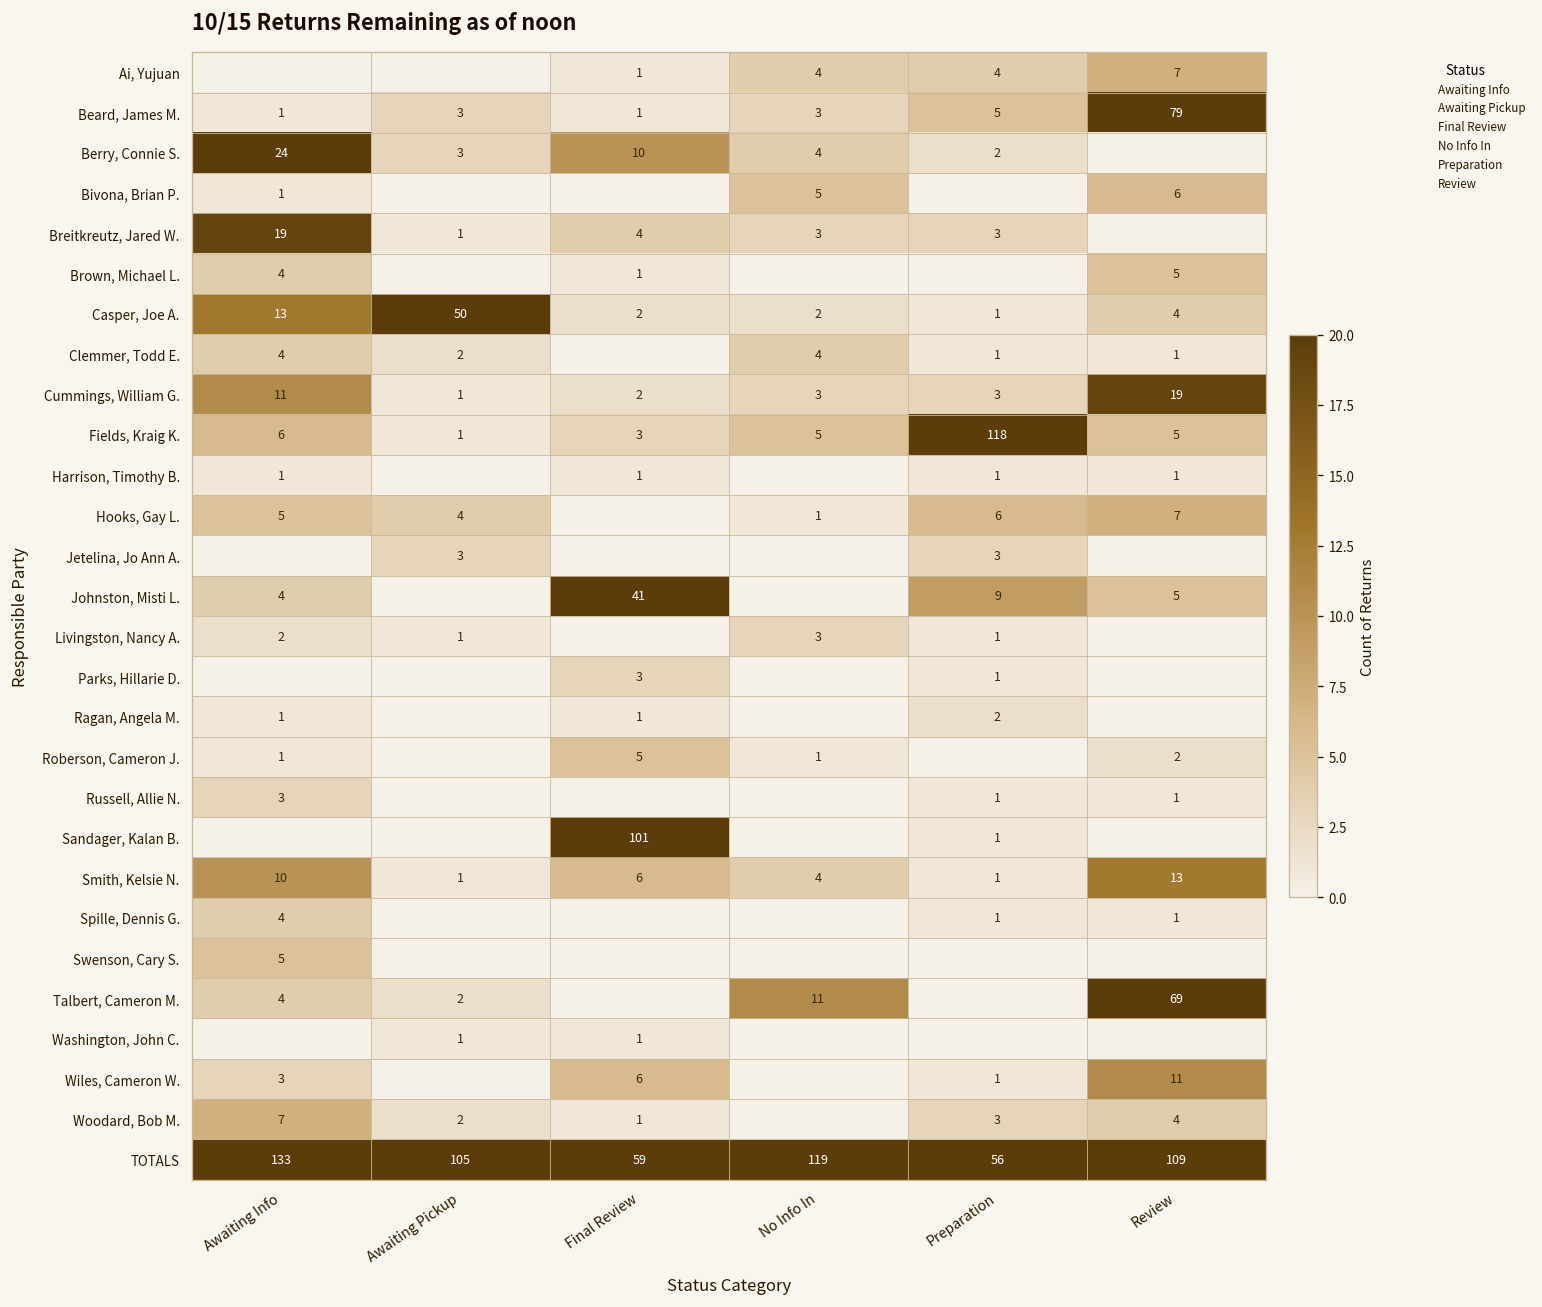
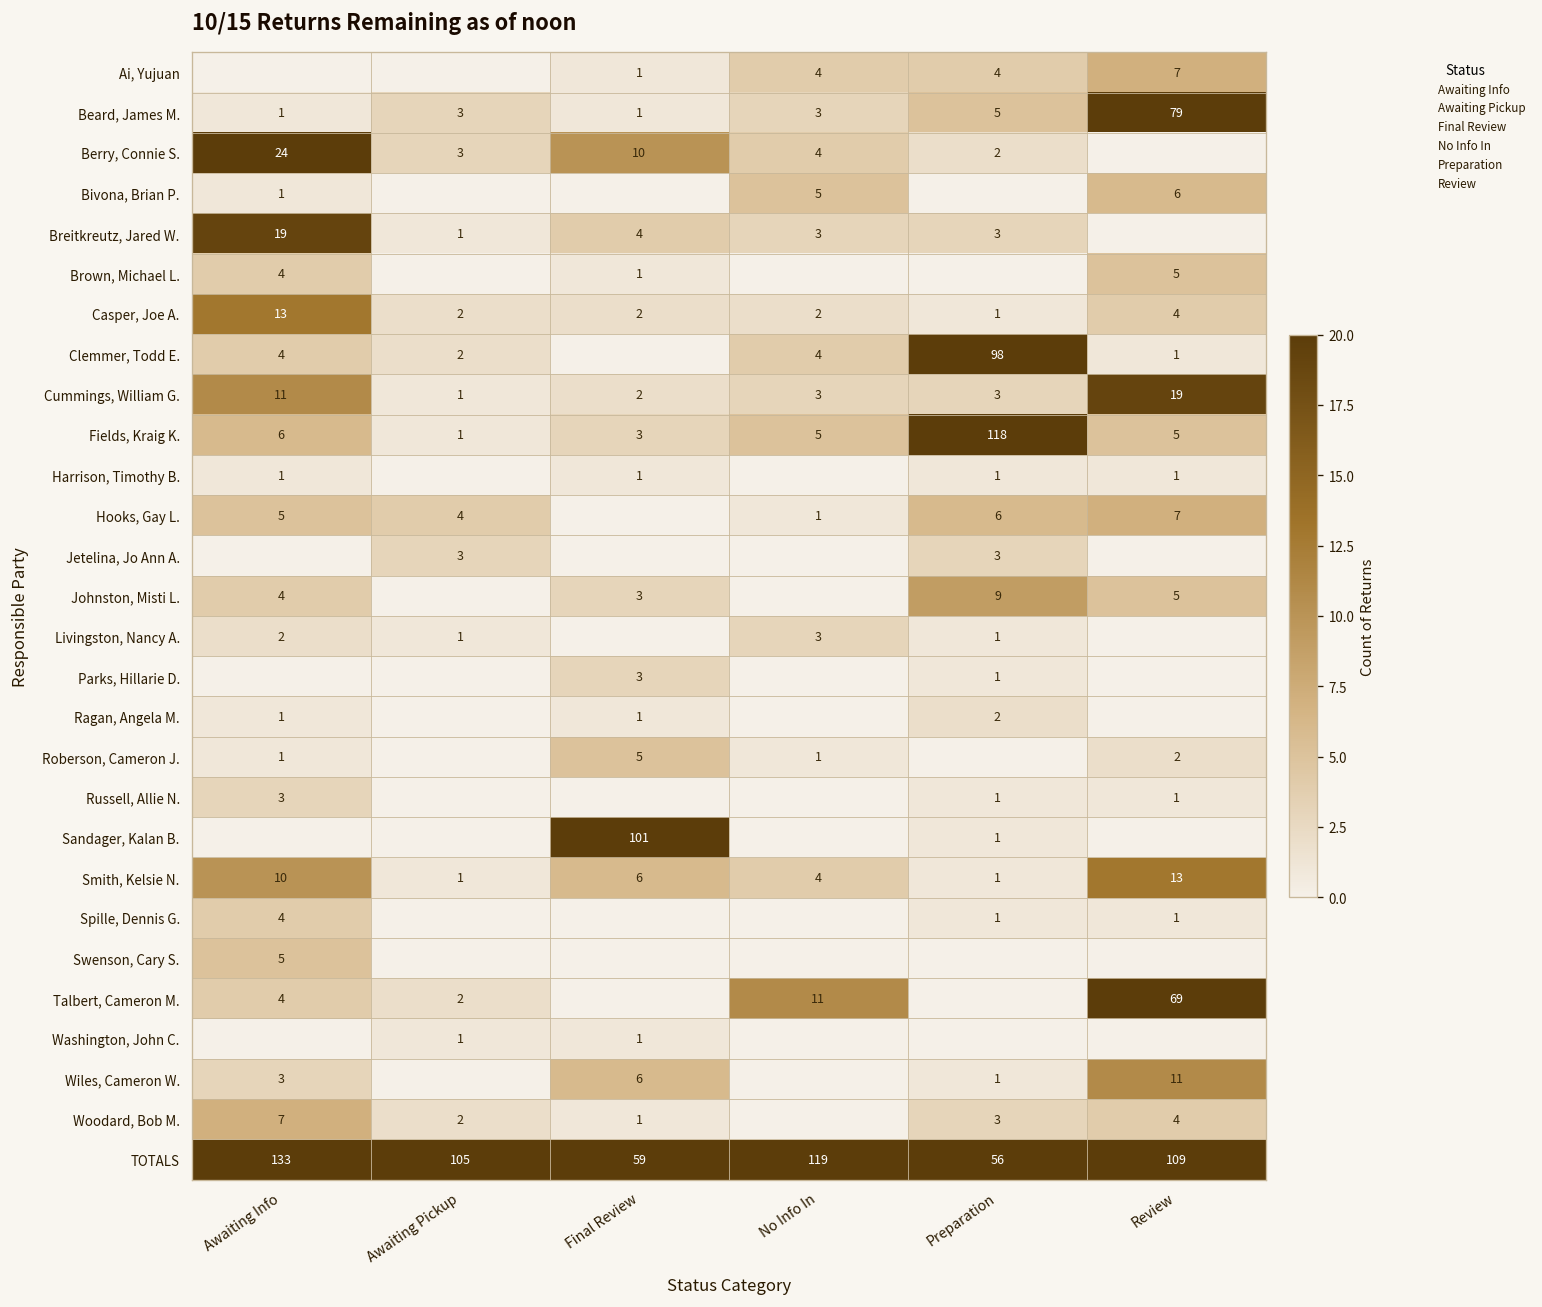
  {
    "Ai, Yujuan": {
      "Final Review": 1,
      "No Info In": 4,
      "Preparation": 4,
      "Review": 7
    },
    "Beard, James M.": {
      "Awaiting Info": 1,
      "Awaiting Pickup": 3,
      "Final Review": 1,
      "No Info In": 3,
      "Preparation": 5,
      "Review": 79
    },
    "Berry, Connie S.": {
      "Awaiting Info": 24,
      "Awaiting Pickup": 3,
      "Final Review": 10,
      "No Info In": 4,
      "Preparation": 2
    },
    "Bivona, Brian P.": {
      "Awaiting Info": 1,
      "No Info In": 5,
      "Review": 6
    },
    "Breitkreutz, Jared W.": {
      "Awaiting Info": 19,
      "Awaiting Pickup": 1,
      "Final Review": 4,
      "No Info In": 3,
      "Preparation": 3
    },
    "Brown, Michael L.": {
      "Awaiting Info": 4,
      "Final Review": 1,
      "Review": 5
    },
    "Casper, Joe A.": {
      "Awaiting Info": 13,
-     "Awaiting Pickup": 50,
+     "Awaiting Pickup": 2,
      "Final Review": 2,
      "No Info In": 2,
      "Preparation": 1,
      "Review": 4
    },
    "Clemmer, Todd E.": {
      "Awaiting Info": 4,
      "Awaiting Pickup": 2,
      "No Info In": 4,
-     "Preparation": 1,
+     "Preparation": 98,
      "Review": 1
    },
    "Cummings, William G.": {
      "Awaiting Info": 11,
      "Awaiting Pickup": 1,
      "Final Review": 2,
      "No Info In": 3,
      "Preparation": 3,
      "Review": 19
    },
    "Fields, Kraig K.": {
      "Awaiting Info": 6,
      "Awaiting Pickup": 1,
      "Final Review": 3,
      "No Info In": 5,
      "Preparation": 118,
      "Review": 5
    },
    "Harrison, Timothy B.": {
      "Awaiting Info": 1,
      "Final Review": 1,
      "Preparation": 1,
      "Review": 1
    },
    "Hooks, Gay L.": {
      "Awaiting Info": 5,
      "Awaiting Pickup": 4,
      "No Info In": 1,
      "Preparation": 6,
      "Review": 7
    },
    "Jetelina, Jo Ann A.": {
      "Awaiting Pickup": 3,
      "Preparation": 3
    },
    "Johnston, Misti L.": {
      "Awaiting Info": 4,
-     "Final Review": 41,
+     "Final Review": 3,
      "Preparation": 9,
      "Review": 5
    },
    "Livingston, Nancy A.": {
      "Awaiting Info": 2,
      "Awaiting Pickup": 1,
      "No Info In": 3,
      "Preparation": 1
    },
    "Parks, Hillarie D.": {
      "Final Review": 3,
      "Preparation": 1
    },
    "Ragan, Angela M.": {
      "Awaiting Info": 1,
      "Final Review": 1,
      "Preparation": 2
    },
    "Roberson, Cameron J.": {
      "Awaiting Info": 1,
      "Final Review": 5,
      "No Info In": 1,
      "Review": 2
    },
    "Russell, Allie N.": {
      "Awaiting Info": 3,
      "Preparation": 1,
      "Review": 1
    },
    "Sandager, Kalan B.": {
      "Final Review": 101,
      "Preparation": 1
    },
    "Smith, Kelsie N.": {
      "Awaiting Info": 10,
      "Awaiting Pickup": 1,
      "Final Review": 6,
      "No Info In": 4,
      "Preparation": 1,
      "Review": 13
    },
    "Spille, Dennis G.": {
      "Awaiting Info": 4,
      "Preparation": 1,
      "Review": 1
    },
    "Swenson, Cary S.": {
      "Awaiting Info": 5
    },
    "Talbert, Cameron M.": {
      "Awaiting Info": 4,
      "Awaiting Pickup": 2,
      "No Info In": 11,
      "Review": 69
    },
    "Washington, John C.": {
      "Awaiting Pickup": 1,
      "Final Review": 1
    },
    "Wiles, Cameron W.": {
      "Awaiting Info": 3,
      "Final Review": 6,
      "Preparation": 1,
      "Review": 11
    },
    "Woodard, Bob M.": {
      "Awaiting Info": 7,
      "Awaiting Pickup": 2,
      "Final Review": 1,
      "Preparation": 3,
      "Review": 4
    },
    "TOTALS": {
      "Awaiting Info": 133,
      "Awaiting Pickup": 105,
      "Final Review": 59,
      "No Info In": 119,
      "Preparation": 56,
      "Review": 109
    }
  }
